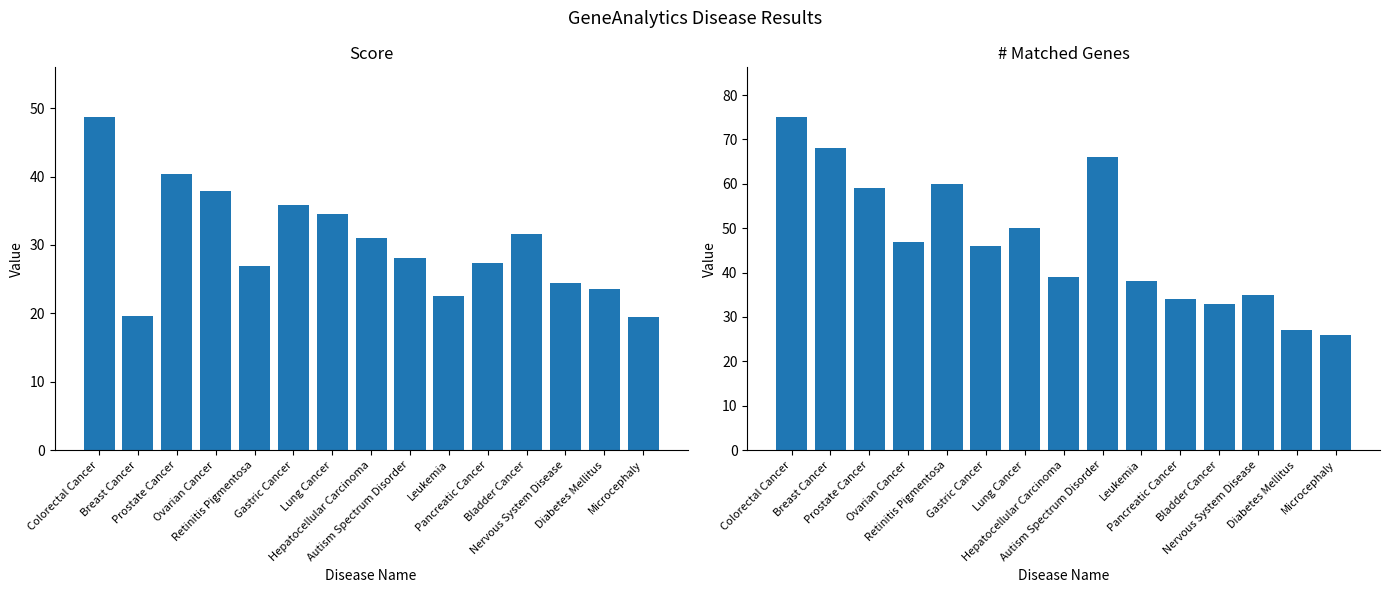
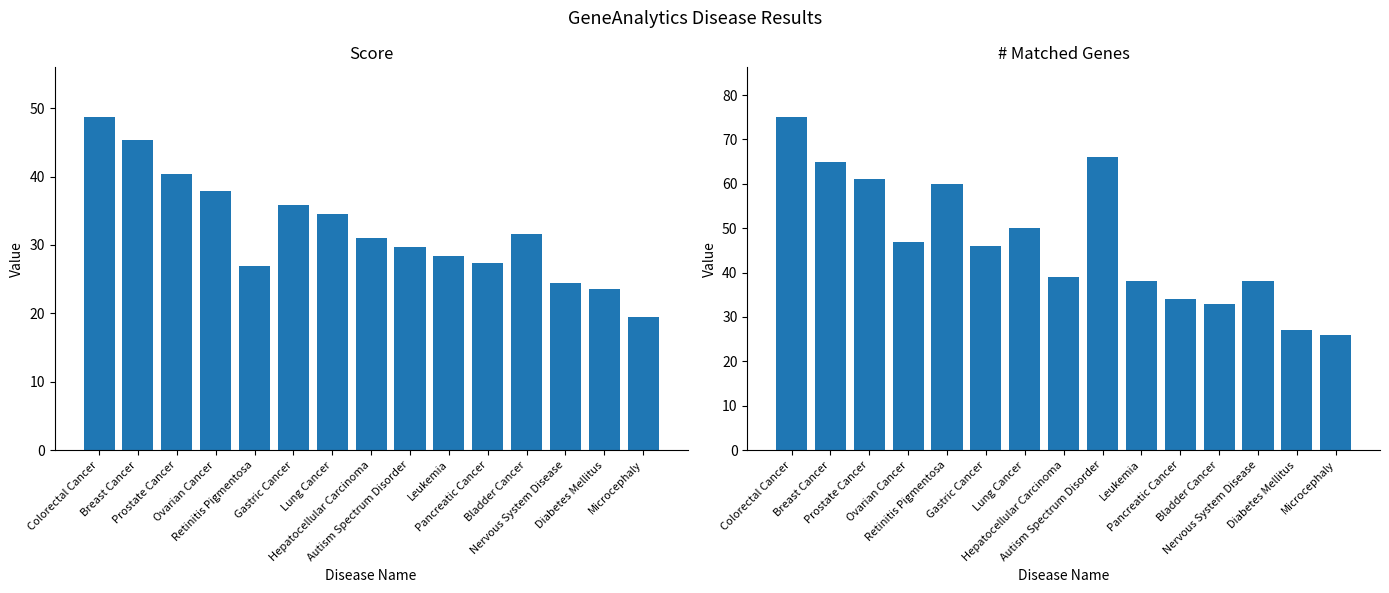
  {
    "Score": {
      "Colorectal Cancer": 49,
-     "Breast Cancer": 20,
+     "Breast Cancer": 45,
      "Prostate Cancer": 40,
      "Ovarian Cancer": 38,
      "Retinitis Pigmentosa": 27,
      "Gastric Cancer": 36,
      "Lung Cancer": 35,
      "Hepatocellular Carcinoma": 31,
-     "Autism Spectrum Disorder": 28,
-     "Leukemia": 23,
+     "Autism Spectrum Disorder": 30,
+     "Leukemia": 28,
      "Pancreatic Cancer": 27,
      "Bladder Cancer": 32,
      "Nervous System Disease": 24,
      "Diabetes Mellitus": 24,
      "Microcephaly": 20
    },
    "# Matched Genes": {
      "Colorectal Cancer": 75,
-     "Breast Cancer": 68,
-     "Prostate Cancer": 59,
+     "Breast Cancer": 65,
+     "Prostate Cancer": 61,
      "Ovarian Cancer": 47,
      "Retinitis Pigmentosa": 60,
      "Gastric Cancer": 46,
      "Lung Cancer": 50,
      "Hepatocellular Carcinoma": 39,
      "Autism Spectrum Disorder": 66,
      "Leukemia": 38,
      "Pancreatic Cancer": 34,
      "Bladder Cancer": 33,
-     "Nervous System Disease": 35,
+     "Nervous System Disease": 38,
      "Diabetes Mellitus": 27,
      "Microcephaly": 26
    }
  }
